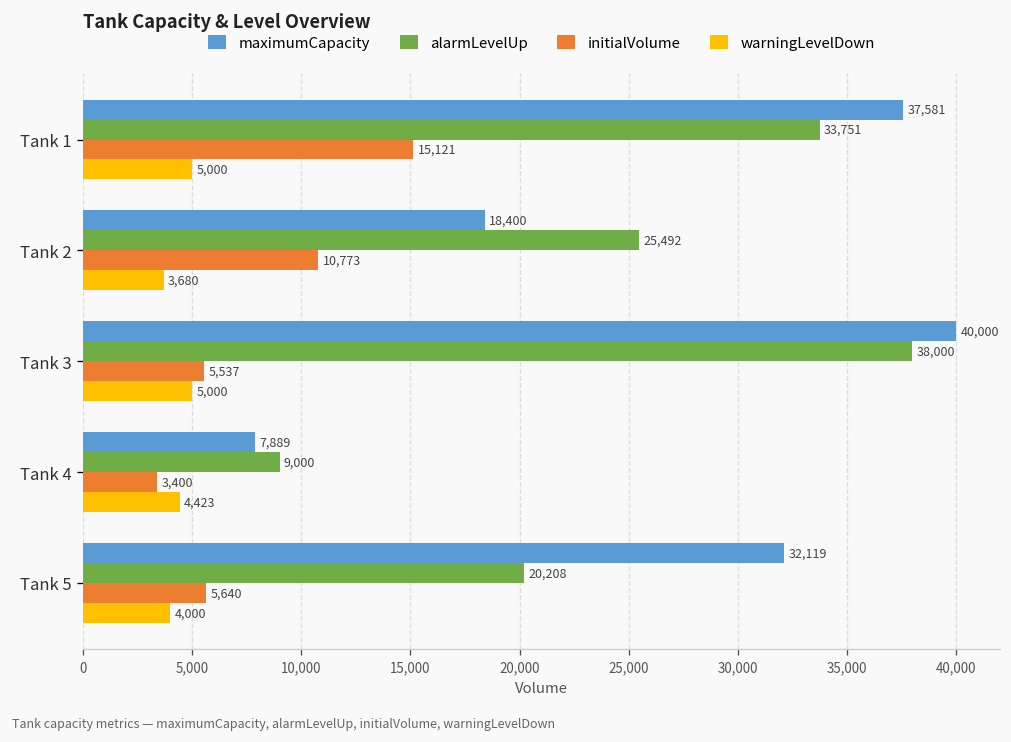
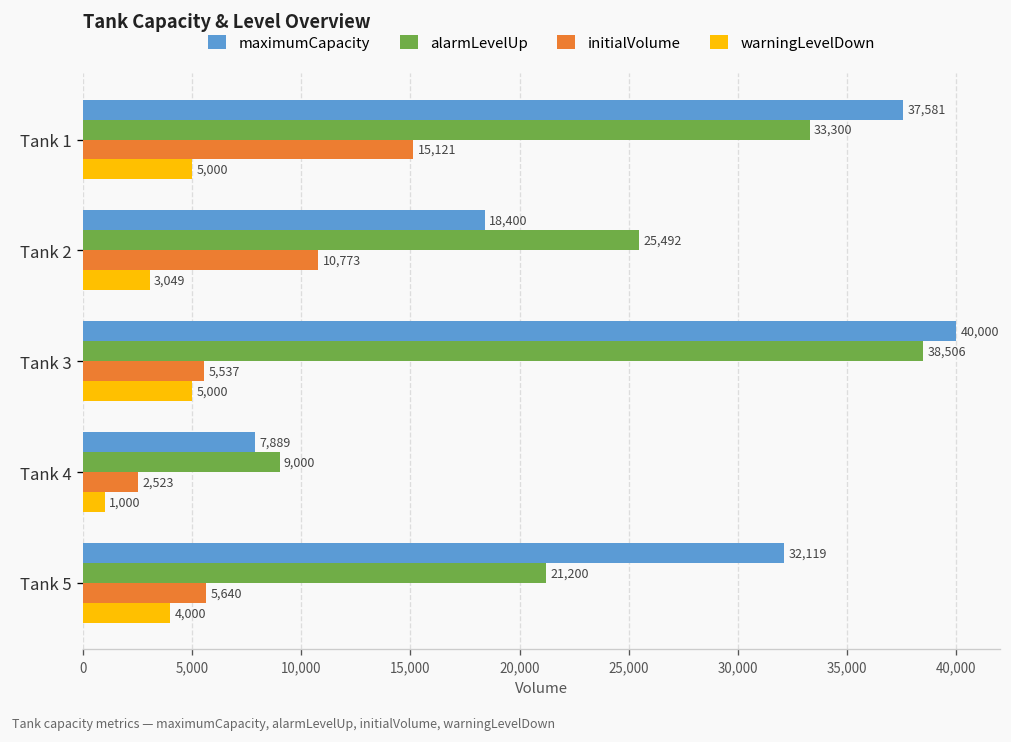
  {
    "maximumCapacity": {
      "Tank 1": "37,581",
      "Tank 2": "18,400",
      "Tank 3": "40,000",
      "Tank 4": "7,889",
      "Tank 5": "32,119"
    },
    "alarmLevelUp": {
-     "Tank 1": "33,751",
+     "Tank 1": "33,300",
      "Tank 2": "25,492",
-     "Tank 3": "38,000",
+     "Tank 3": "38,506",
      "Tank 4": "9,000",
-     "Tank 5": "20,208"
+     "Tank 5": "21,200"
    },
    "initialVolume": {
      "Tank 1": "15,121",
      "Tank 2": "10,773",
      "Tank 3": "5,537",
-     "Tank 4": "3,400",
+     "Tank 4": "2,523",
      "Tank 5": "5,640"
    },
    "warningLevelDown": {
      "Tank 1": "5,000",
-     "Tank 2": "3,680",
+     "Tank 2": "3,049",
      "Tank 3": "5,000",
-     "Tank 4": "4,423",
+     "Tank 4": "1,000",
      "Tank 5": "4,000"
    }
  }
